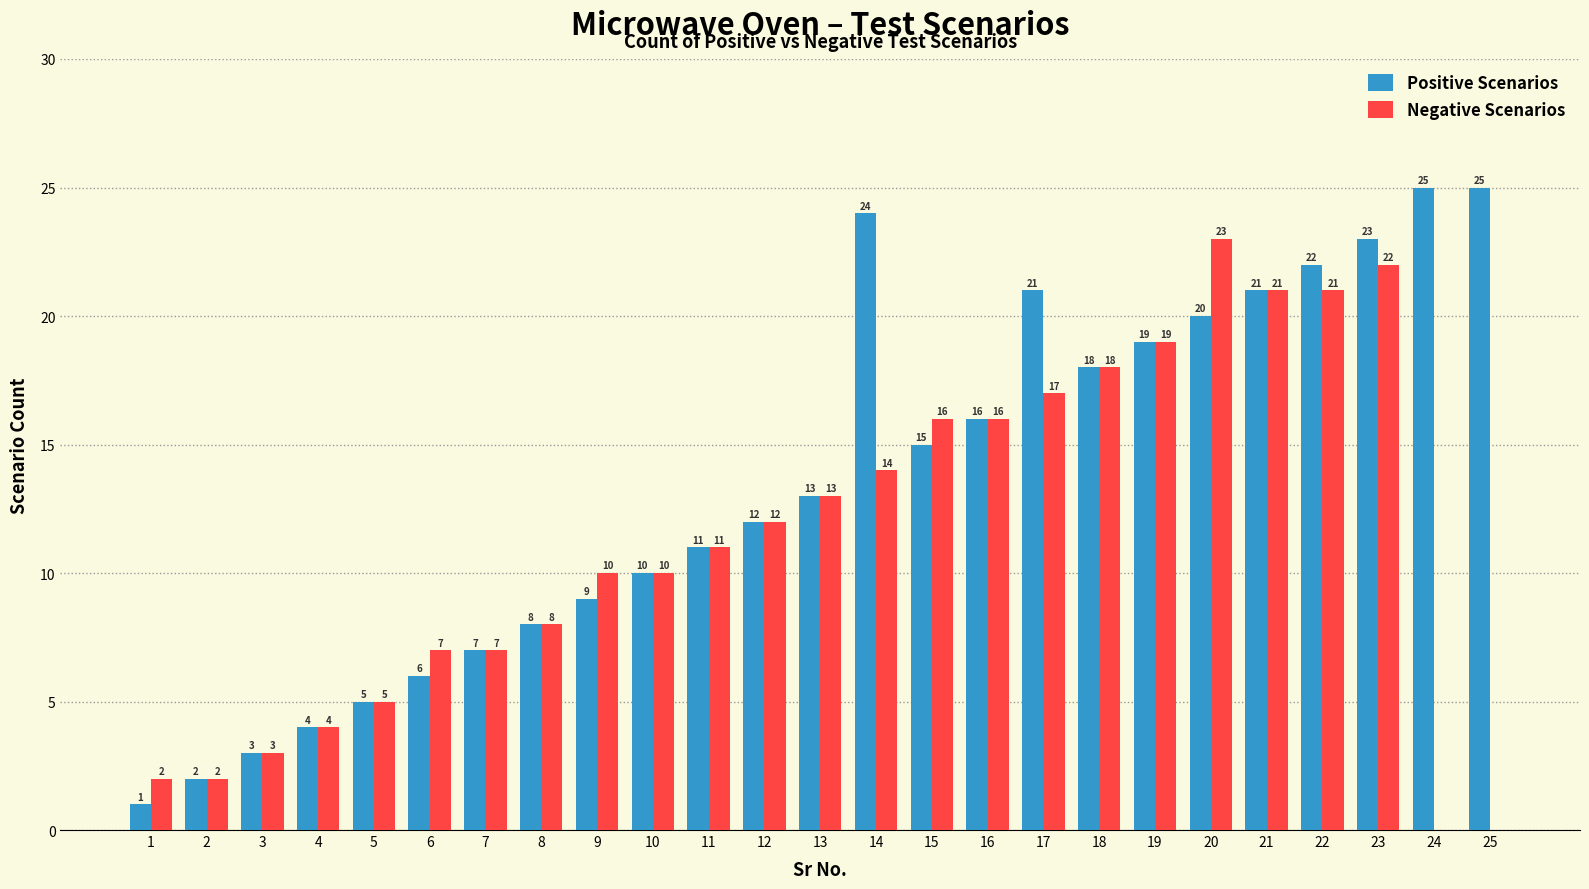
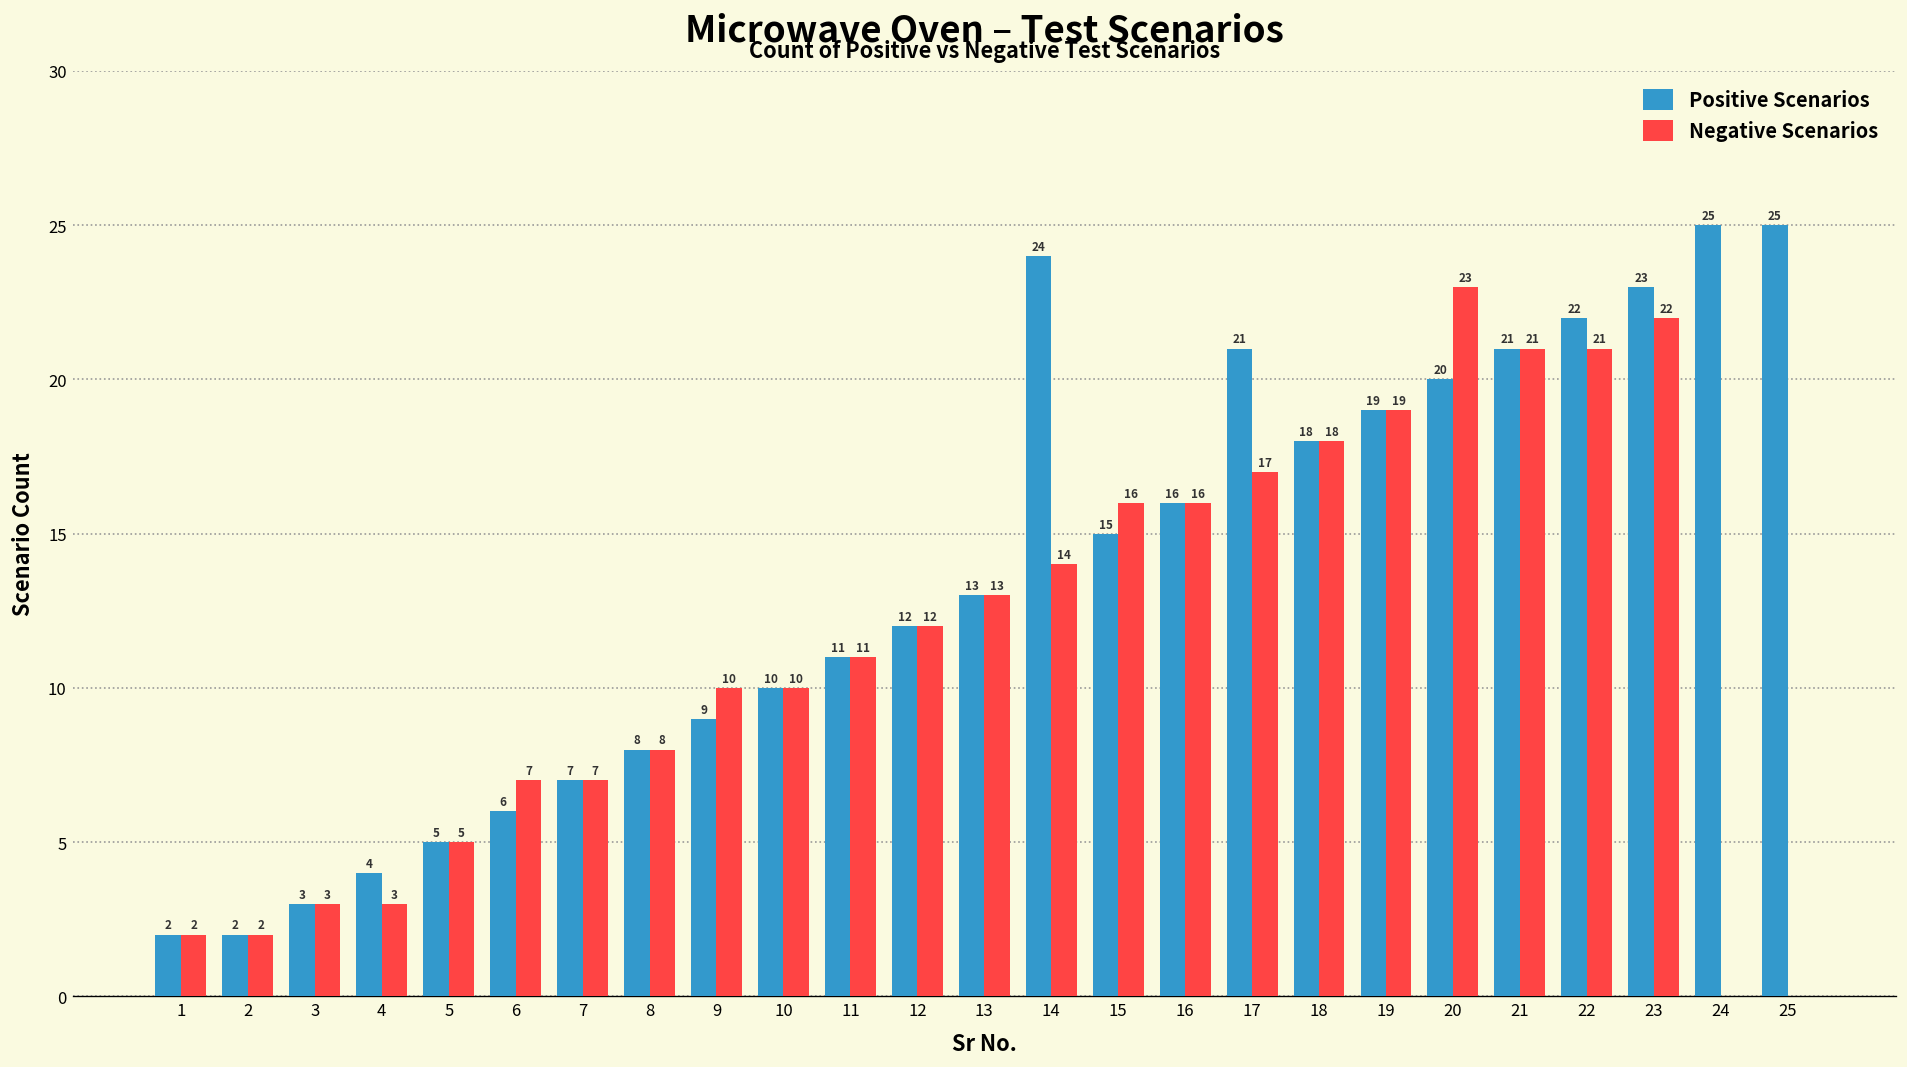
  {
    "Positive Scenarios": {
-     "1": 1,
+     "1": 2,
      "2": 2,
      "3": 3,
      "4": 4,
      "5": 5,
      "6": 6,
      "7": 7,
      "8": 8,
      "9": 9,
      "10": 10,
      "11": 11,
      "12": 12,
      "13": 13,
      "14": 24,
      "15": 15,
      "16": 16,
      "17": 21,
      "18": 18,
      "19": 19,
      "20": 20,
      "21": 21,
      "22": 22,
      "23": 23,
      "24": 25,
      "25": 25
    },
    "Negative Scenarios": {
      "1": 2,
      "2": 2,
      "3": 3,
-     "4": 4,
+     "4": 3,
      "5": 5,
      "6": 7,
      "7": 7,
      "8": 8,
      "9": 10,
      "10": 10,
      "11": 11,
      "12": 12,
      "13": 13,
      "14": 14,
      "15": 16,
      "16": 16,
      "17": 17,
      "18": 18,
      "19": 19,
      "20": 23,
      "21": 21,
      "22": 21,
      "23": 22
    }
  }
